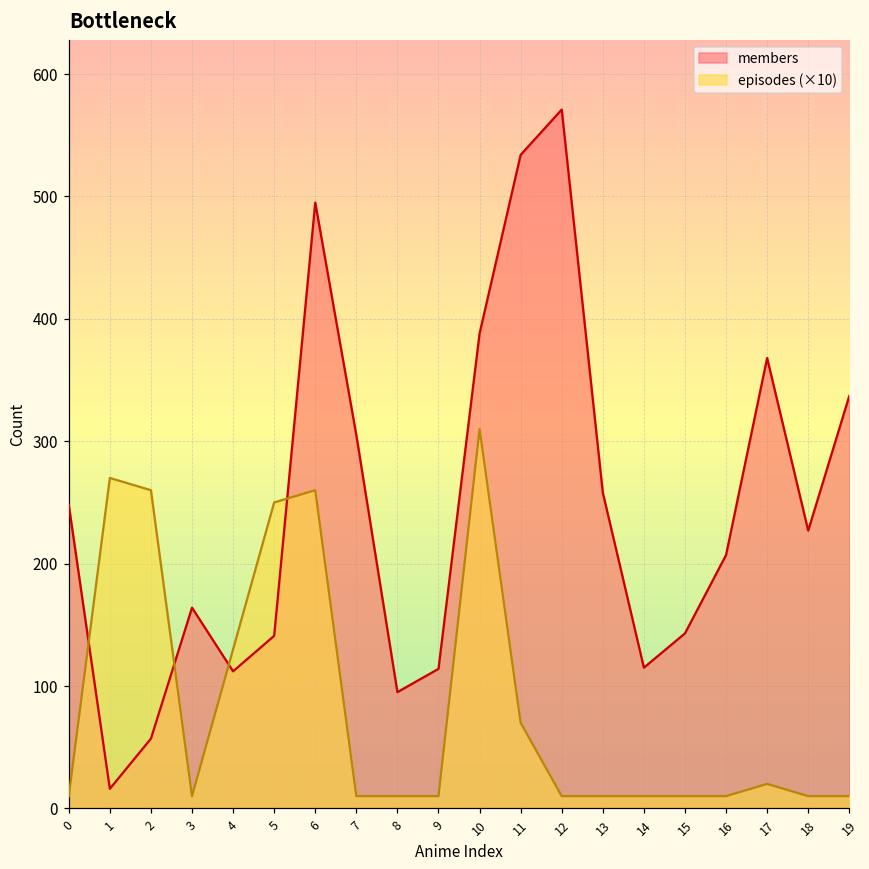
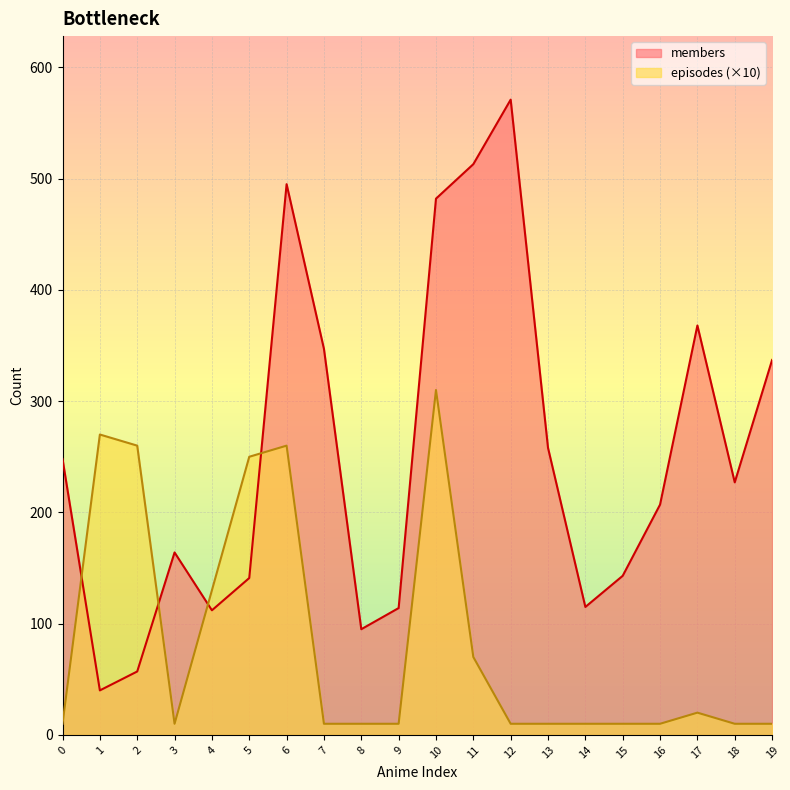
  {
    "members": {
      "0": 248,
-     "1": 16,
+     "1": 40,
      "2": 57,
      "3": 164,
      "4": 112,
      "5": 141,
      "6": 495,
-     "7": 305,
+     "7": 347,
      "8": 95,
      "9": 114,
-     "10": 388,
-     "11": 534,
+     "10": 482,
+     "11": 513,
      "12": 571,
      "13": 258,
      "14": 115,
      "15": 143,
      "16": 207,
      "17": 368,
      "18": 227,
      "19": 337
    },
    "episodes (×10)": {
      "0": 10,
      "1": 270,
      "2": 260,
      "3": 10,
      "4": 130,
      "5": 250,
      "6": 260,
      "7": 10,
      "8": 10,
      "9": 10,
      "10": 310,
      "11": 70,
      "12": 10,
      "13": 10,
      "14": 10,
      "15": 10,
      "16": 10,
      "17": 20,
      "18": 10,
      "19": 10
    }
  }
